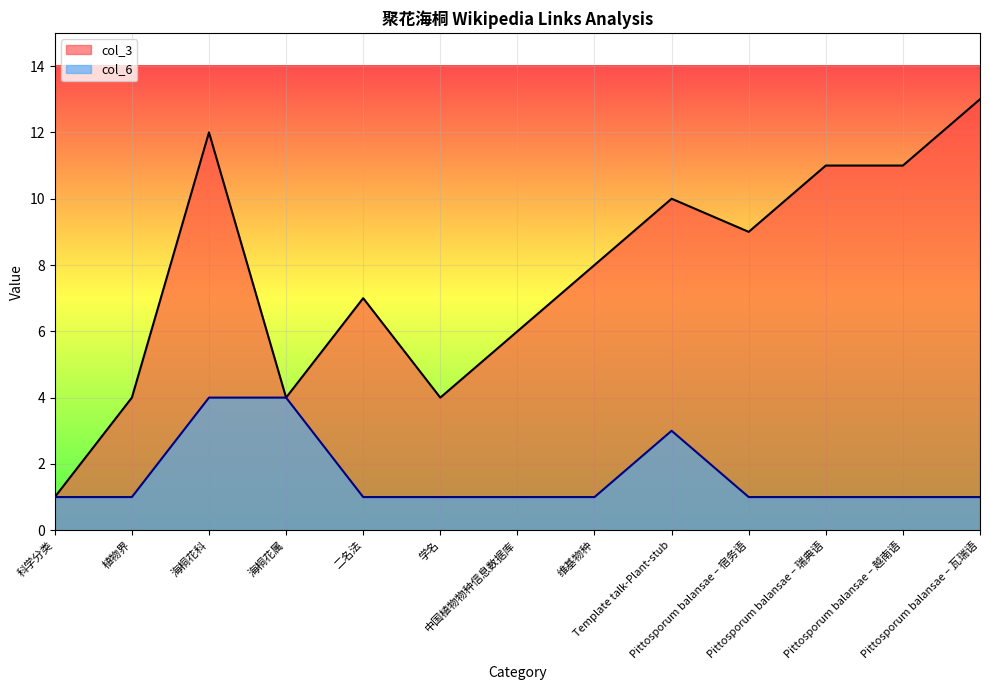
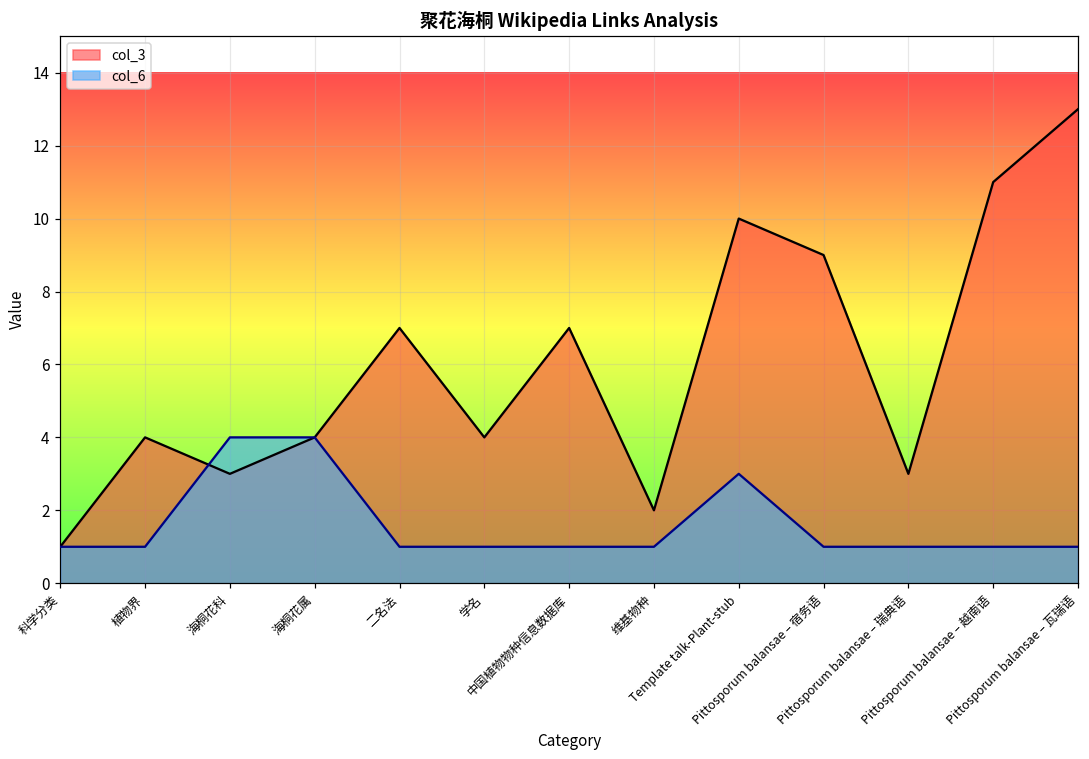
  {
    "col_3": {
      "植物界": 4,
-     "海桐花科": 12,
+     "海桐花科": 3,
      "二名法": 7,
      "学名": 4,
-     "中国植物物种信息数据库": 6,
-     "维基物种": 8,
+     "中国植物物种信息数据库": 7,
+     "维基物种": 2,
      "Template talk-Plant-stub": 10,
      "Pittosporum balansae – 宿务语": 9,
-     "Pittosporum balansae – 瑞典语": 11,
+     "Pittosporum balansae – 瑞典语": 3,
      "Pittosporum balansae – 越南语": 11,
      "Pittosporum balansae – 瓦瑞语": 13
    },
    "col_6": {
      "植物界": 1,
      "海桐花科": 4,
      "二名法": 1,
      "学名": 1,
      "中国植物物种信息数据库": 1,
      "维基物种": 1,
      "Template talk-Plant-stub": 3,
      "Pittosporum balansae – 宿务语": 1,
      "Pittosporum balansae – 瑞典语": 1,
      "Pittosporum balansae – 越南语": 1,
      "Pittosporum balansae – 瓦瑞语": 1
    }
  }
